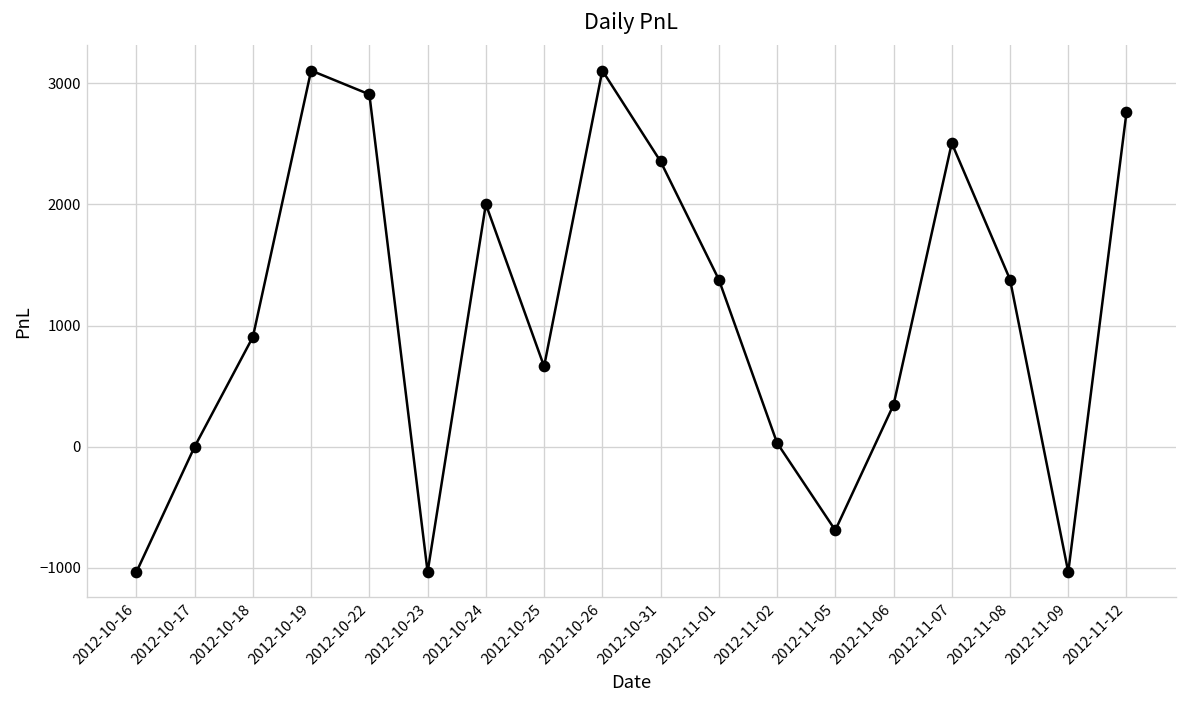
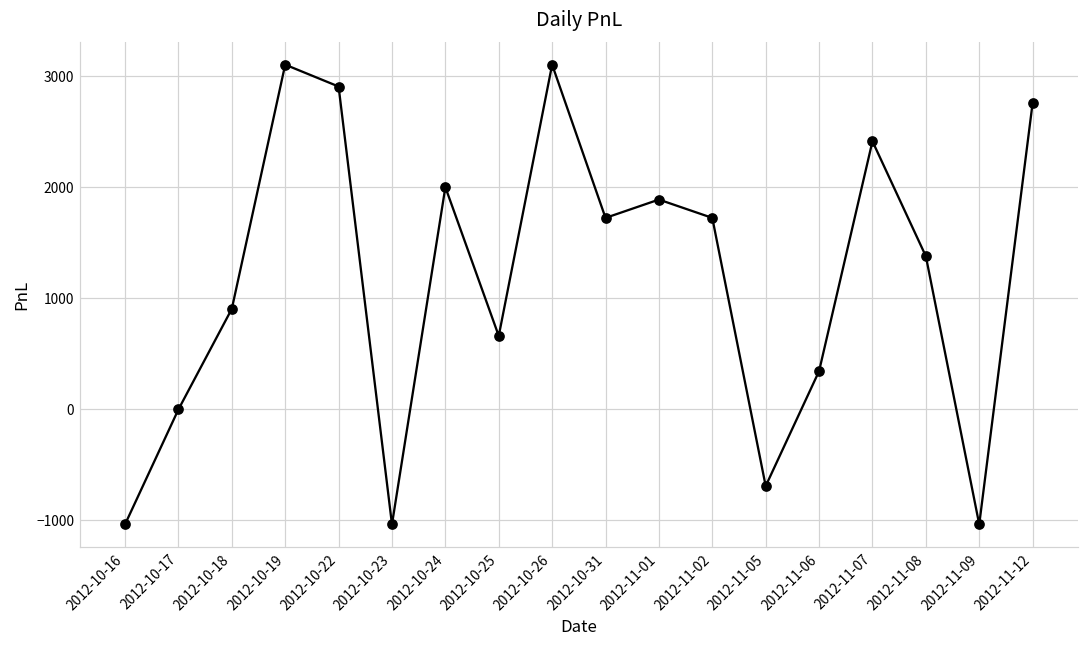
  {
    "2012-10-16": -1040,
    "2012-10-17": 0,
    "2012-10-18": 910,
    "2012-10-19": 3110,
    "2012-10-22": 2910,
    "2012-10-23": -1040,
    "2012-10-24": 2000,
    "2012-10-25": 660,
    "2012-10-26": 3110,
-   "2012-10-31": 2350,
-   "2012-11-01": 1380,
-   "2012-11-02": 30,
+   "2012-10-31": 1730,
+   "2012-11-01": 1890,
+   "2012-11-02": 1730,
    "2012-11-05": -690,
    "2012-11-06": 350,
-   "2012-11-07": 2510,
+   "2012-11-07": 2420,
    "2012-11-08": 1380,
    "2012-11-09": -1040,
    "2012-11-12": 2760
  }
